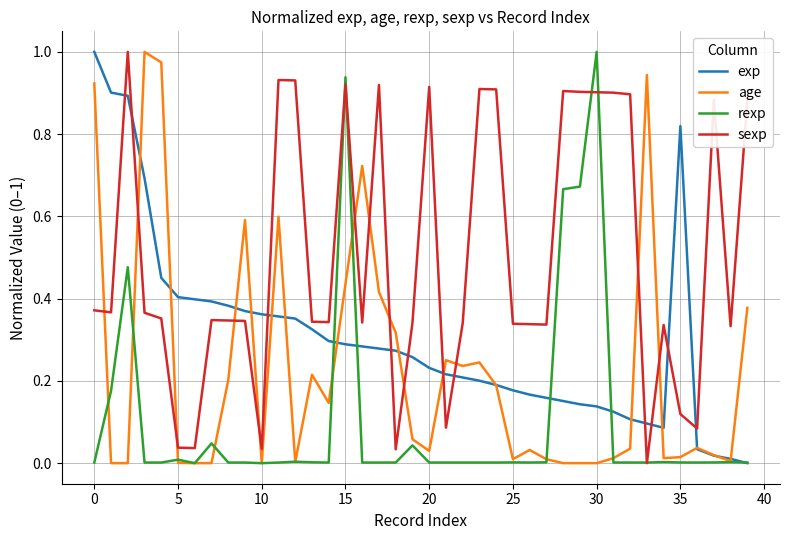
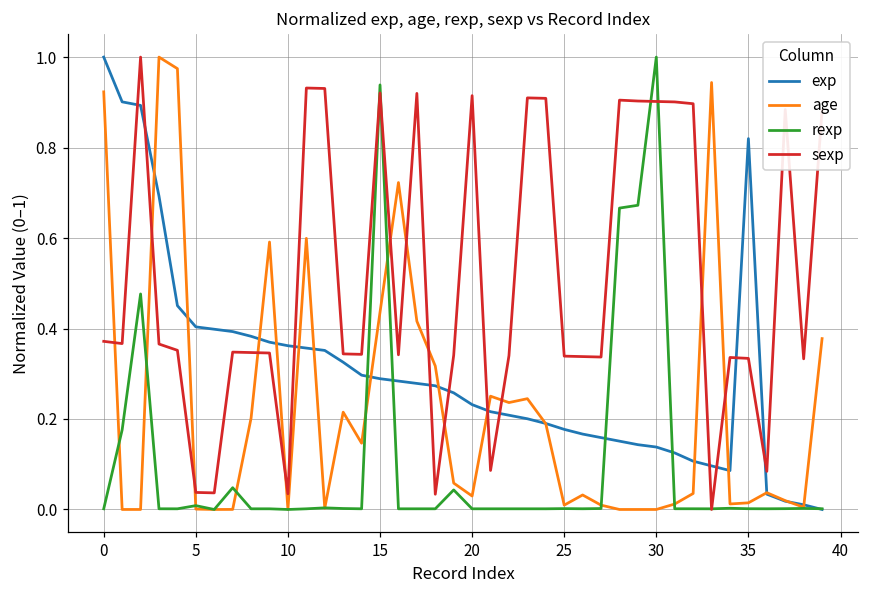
  {
    "exp": {
      "0": 1.00,
      "5": 0.40,
      "10": 0.36,
      "15": 0.29,
      "20": 0.23,
      "25": 0.18,
      "30": 0.14,
      "35": 0.82
    },
    "age": {
      "0": 0.92,
      "5": 0.00,
      "15": 0.44,
      "20": 0.03,
      "25": 0.01,
      "30": 0.00,
      "35": 0.01
    },
    "rexp": {
      "0": 0.00,
      "5": 0.01,
      "15": 0.94,
      "20": 0.00,
      "25": 0.00,
      "30": 1.00,
      "35": 0.00
    },
    "sexp": {
      "0": 0.37,
      "5": 0.04,
      "10": 0.03,
      "15": 0.92,
      "20": 0.91,
      "25": 0.34,
      "30": 0.90,
-     "35": 0.12
+     "35": 0.33
    }
  }
